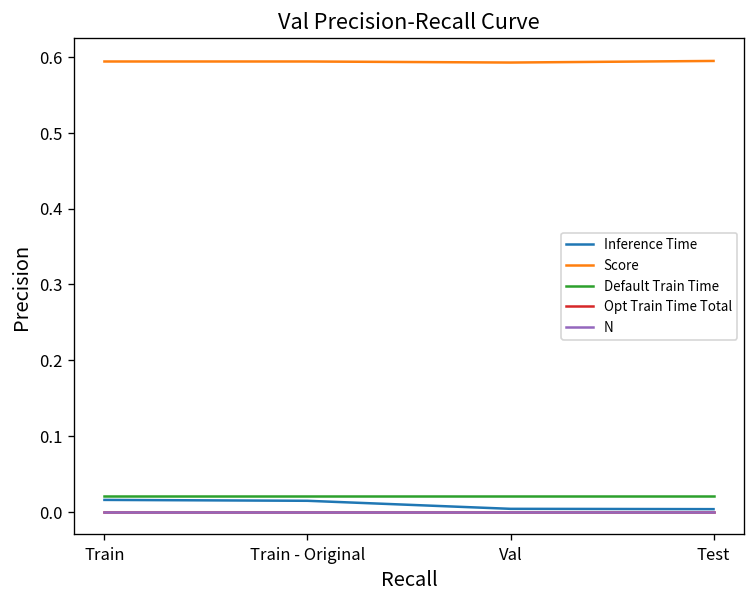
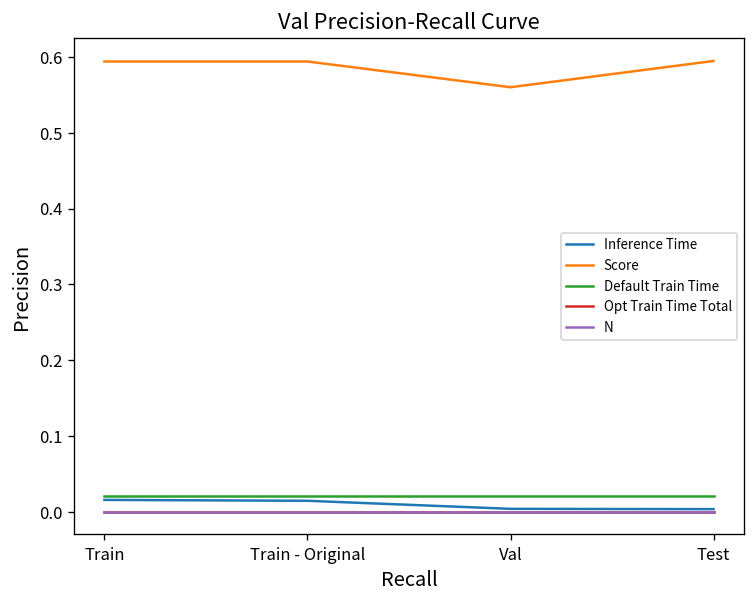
  {
    "Inference Time": {
      "Train": 0.02,
      "Train - Original": 0.01
    },
    "Score": {
      "Train": 0.59,
      "Train - Original": 0.59,
-     "Val": 0.59,
+     "Val": 0.56,
      "Test": 0.59
    },
    "Default Train Time": {
      "Train": 0.02,
      "Train - Original": 0.02,
      "Val": 0.02,
      "Test": 0.02
    },
    "N": {
      "Train": 0.00,
      "Train - Original": 0.00
    }
  }
